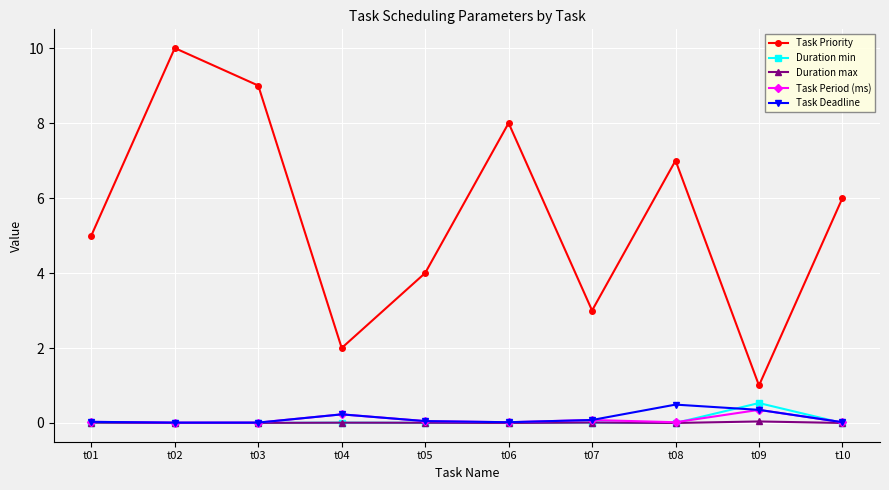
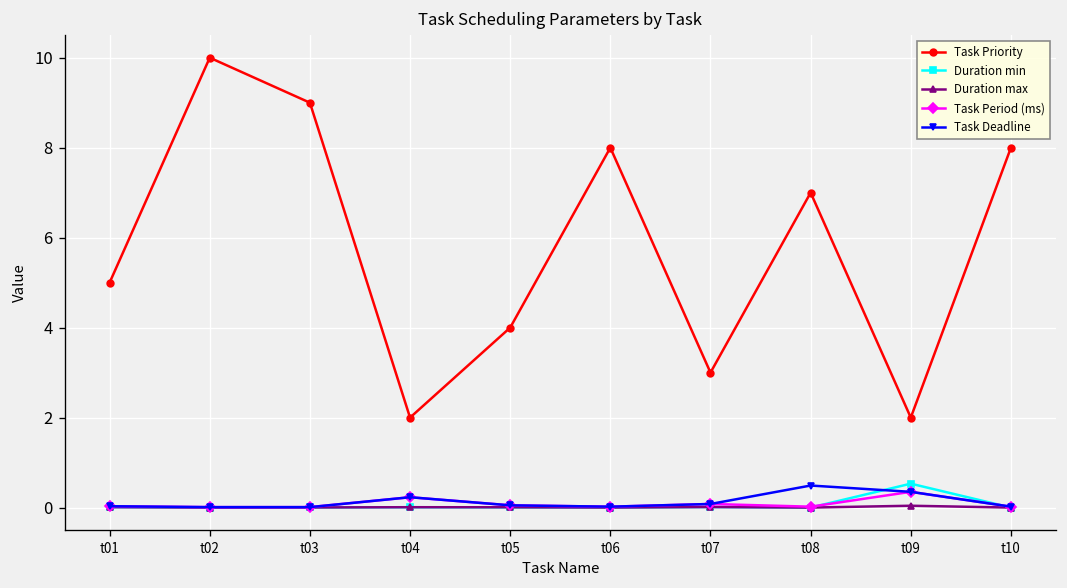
  {
    "Task Priority": {
      "t01": 5,
      "t02": 10,
      "t03": 9,
      "t04": 2,
      "t05": 4,
      "t06": 8,
      "t07": 3,
      "t08": 7,
-     "t09": 1,
-     "t10": 6
+     "t09": 2,
+     "t10": 8
    },
    "Duration min": {
      "t09": 0.5
    },
    "Duration max": {
      "t09": 0
    },
    "Task Deadline": {
      "t08": 0.5
    }
  }
